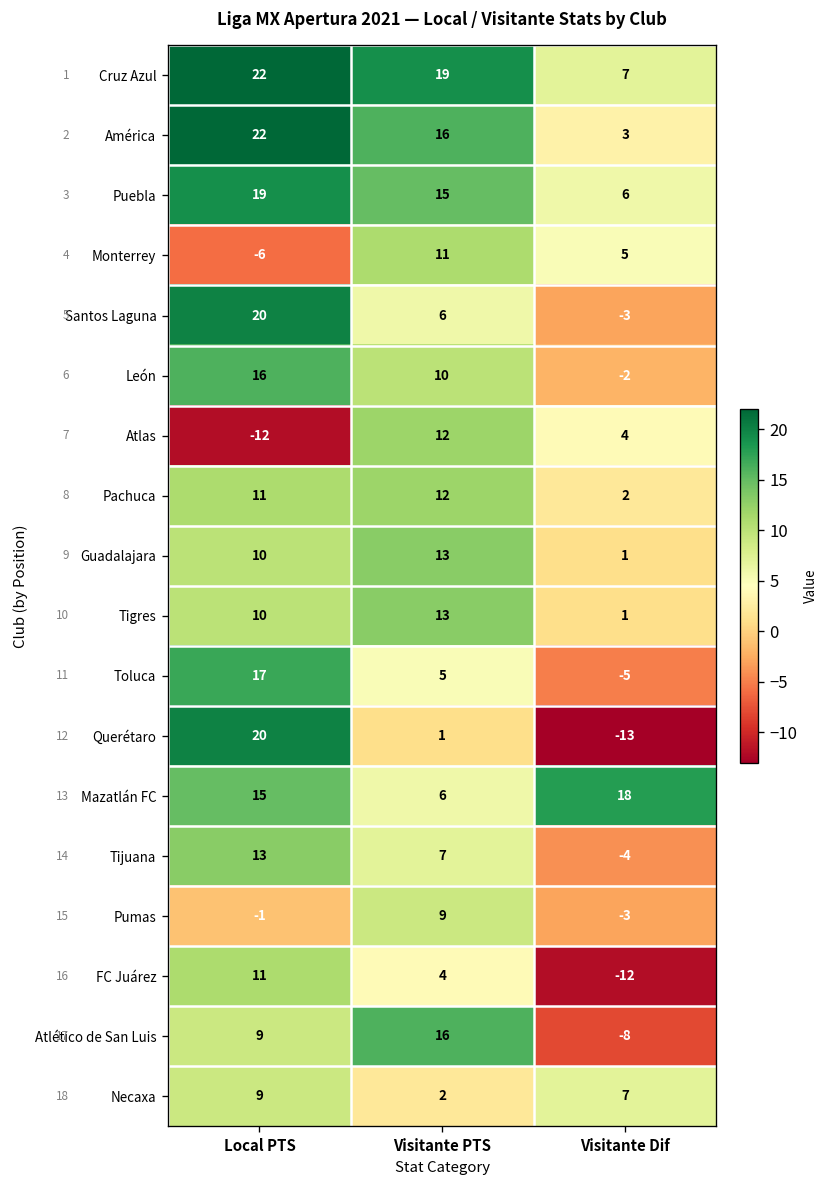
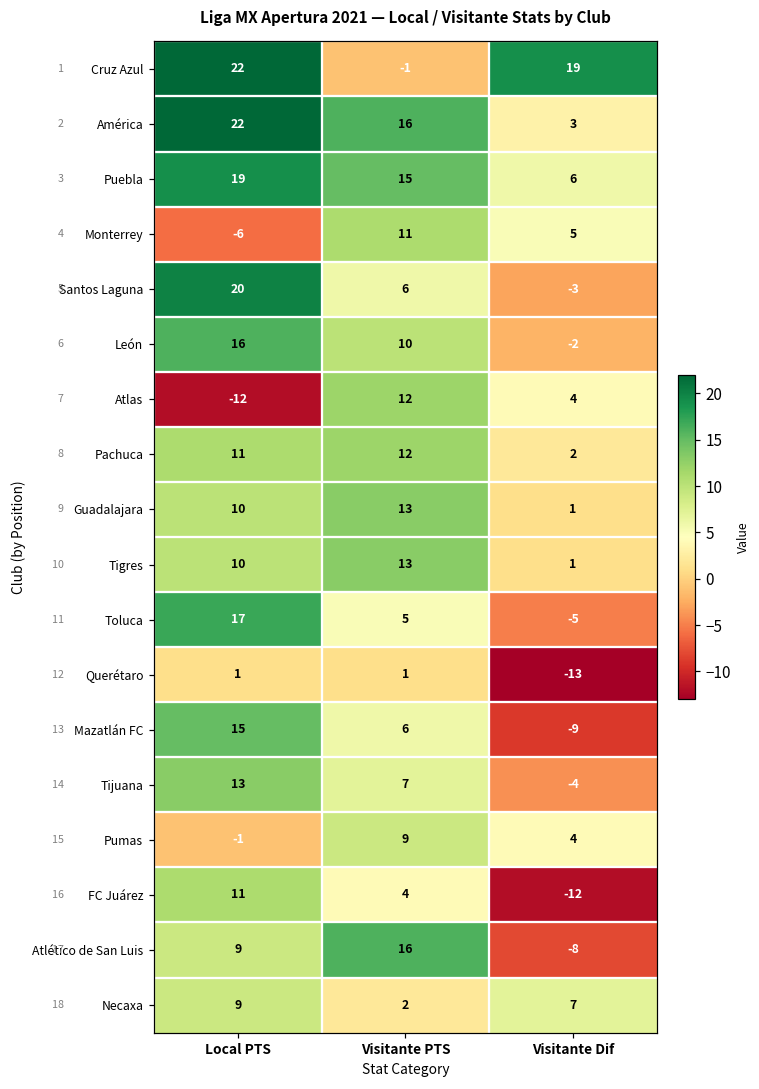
  {
    "Cruz Azul": {
      "Local PTS": 22,
-     "Visitante PTS": 19,
-     "Visitante Dif": 7
+     "Visitante PTS": -1,
+     "Visitante Dif": 19
    },
    "América": {
      "Local PTS": 22,
      "Visitante PTS": 16,
      "Visitante Dif": 3
    },
    "Puebla": {
      "Local PTS": 19,
      "Visitante PTS": 15,
      "Visitante Dif": 6
    },
    "Monterrey": {
      "Local PTS": -6,
      "Visitante PTS": 11,
      "Visitante Dif": 5
    },
    "Santos Laguna": {
      "Local PTS": 20,
      "Visitante PTS": 6,
      "Visitante Dif": -3
    },
    "León": {
      "Local PTS": 16,
      "Visitante PTS": 10,
      "Visitante Dif": -2
    },
    "Atlas": {
      "Local PTS": -12,
      "Visitante PTS": 12,
      "Visitante Dif": 4
    },
    "Pachuca": {
      "Local PTS": 11,
      "Visitante PTS": 12,
      "Visitante Dif": 2
    },
    "Guadalajara": {
      "Local PTS": 10,
      "Visitante PTS": 13,
      "Visitante Dif": 1
    },
    "Tigres": {
      "Local PTS": 10,
      "Visitante PTS": 13,
      "Visitante Dif": 1
    },
    "Toluca": {
      "Local PTS": 17,
      "Visitante PTS": 5,
      "Visitante Dif": -5
    },
    "Querétaro": {
-     "Local PTS": 20,
+     "Local PTS": 1,
      "Visitante PTS": 1,
      "Visitante Dif": -13
    },
    "Mazatlán FC": {
      "Local PTS": 15,
      "Visitante PTS": 6,
-     "Visitante Dif": 18
+     "Visitante Dif": -9
    },
    "Tijuana": {
      "Local PTS": 13,
      "Visitante PTS": 7,
      "Visitante Dif": -4
    },
    "Pumas": {
      "Local PTS": -1,
      "Visitante PTS": 9,
-     "Visitante Dif": -3
+     "Visitante Dif": 4
    },
    "FC Juárez": {
      "Local PTS": 11,
      "Visitante PTS": 4,
      "Visitante Dif": -12
    },
    "Atlético de San Luis": {
      "Local PTS": 9,
      "Visitante PTS": 16,
      "Visitante Dif": -8
    },
    "Necaxa": {
      "Local PTS": 9,
      "Visitante PTS": 2,
      "Visitante Dif": 7
    }
  }
